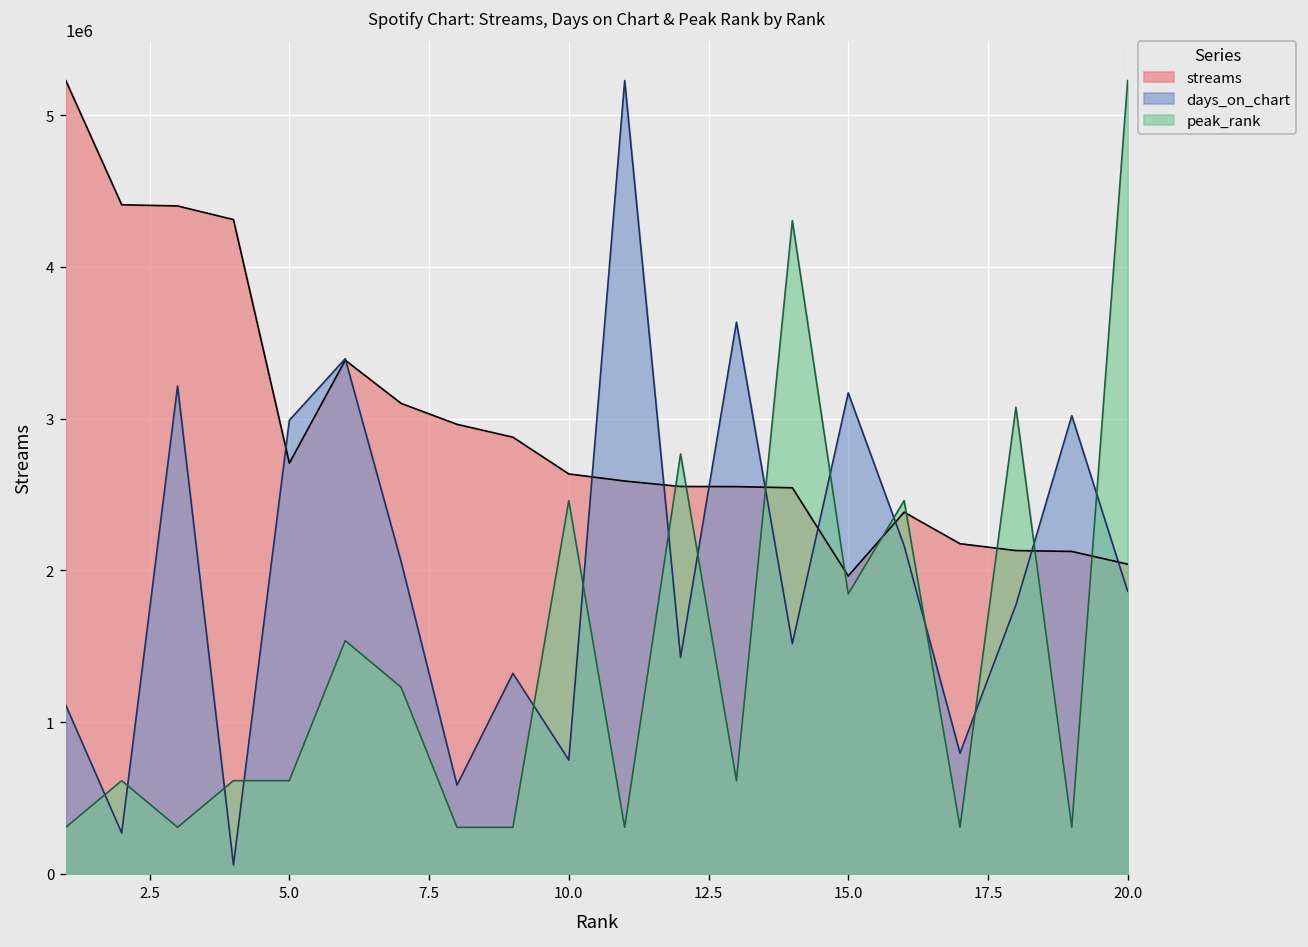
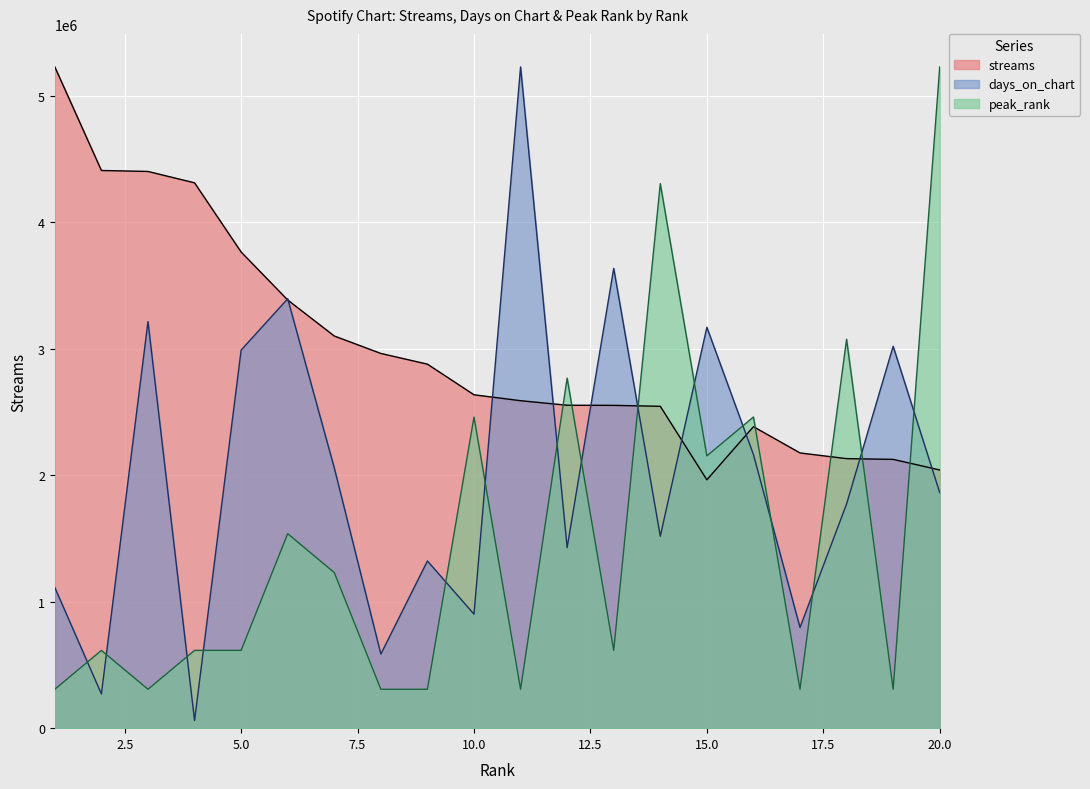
  {
    "streams": {
-     "5.0": 2710000,
+     "5.0": 3760000,
      "10.0": 2640000,
      "15.0": 1960000,
      "20.0": 2040000
    },
    "days_on_chart": {
      "5.0": 2990000,
-     "10.0": 750000,
+     "10.0": 900000,
      "15.0": 3170000,
      "20.0": 1860000
    },
    "peak_rank": {
      "5.0": 620000,
      "10.0": 2460000,
-     "15.0": 1850000,
+     "15.0": 2150000,
      "20.0": 5230000
    }
  }
